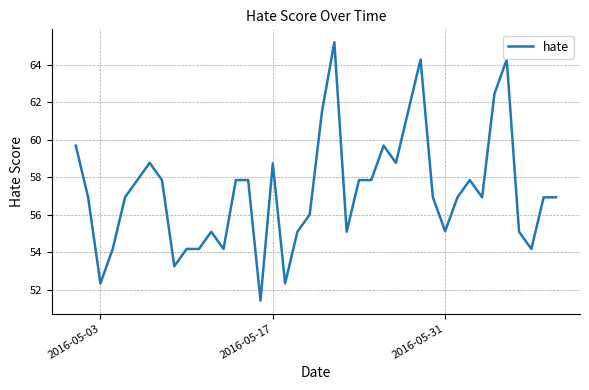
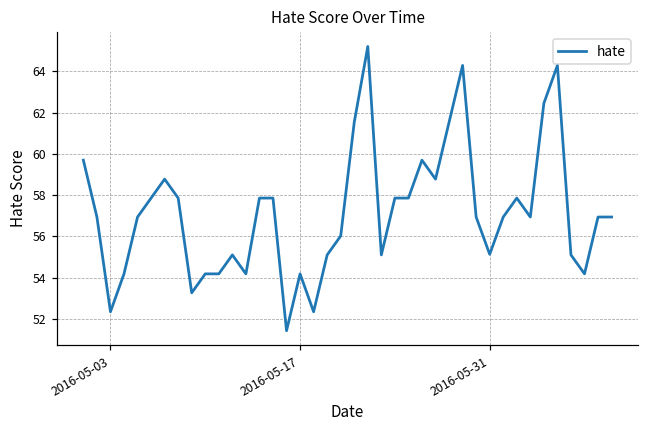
  {
    "2016-05-03": 52.3,
-   "2016-05-17": 58.7,
+   "2016-05-17": 54.2,
    "2016-05-31": 55.1
  }
